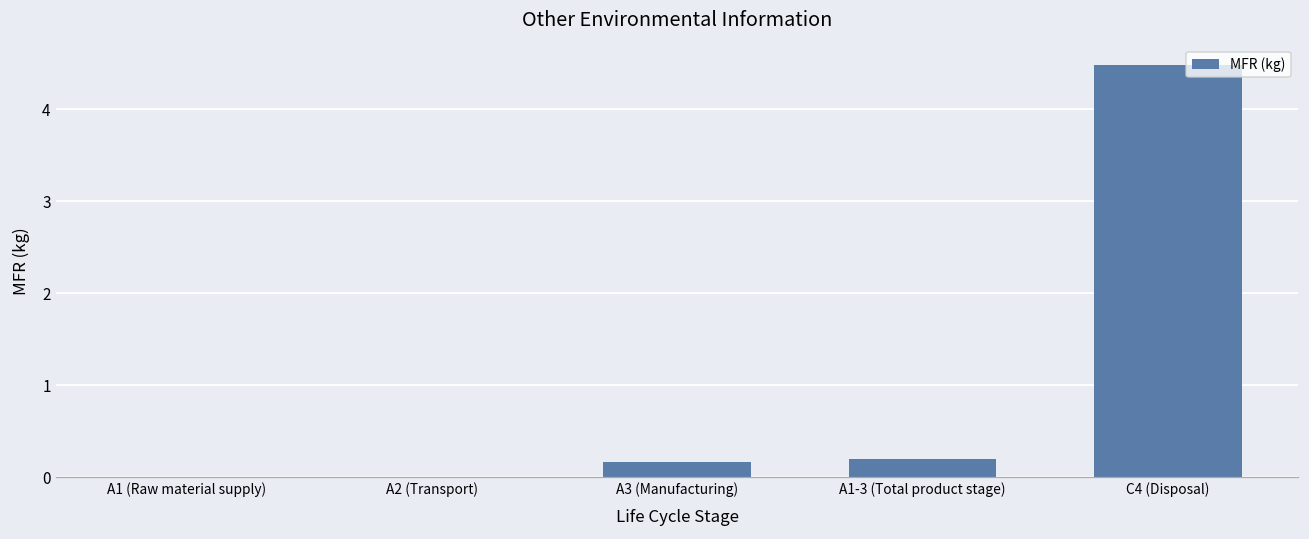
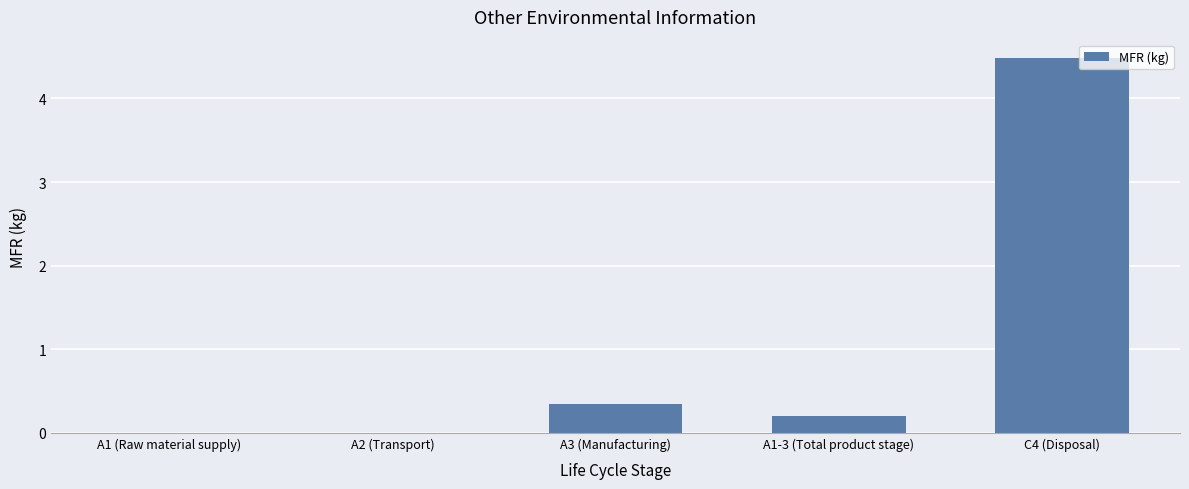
  {
    "A1 (Raw material supply)": 0.0,
    "A2 (Transport)": 0.0,
-   "A3 (Manufacturing)": 0.2,
+   "A3 (Manufacturing)": 0.3,
    "A1-3 (Total product stage)": 0.2,
    "C4 (Disposal)": 4.5
  }
